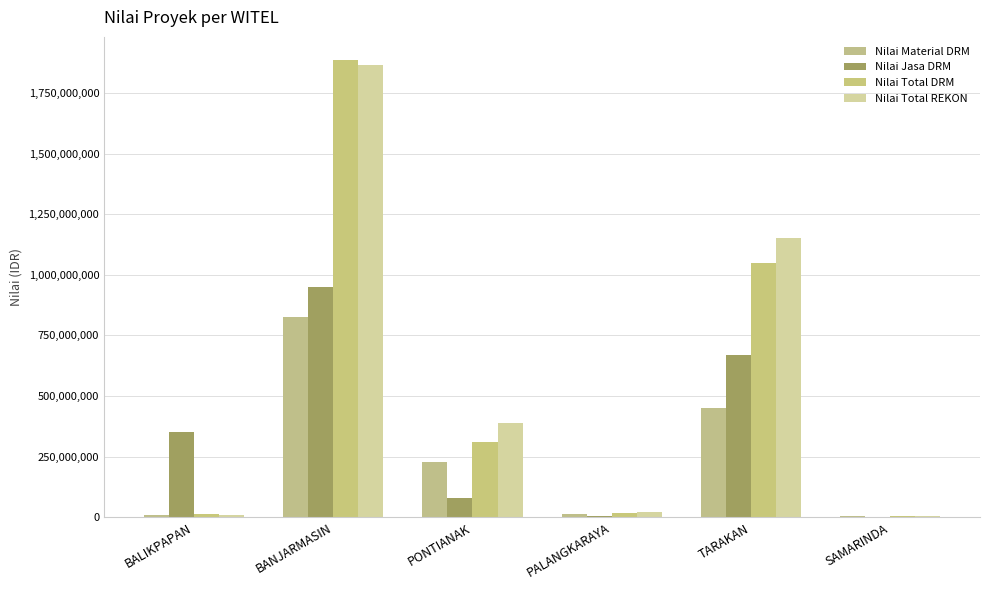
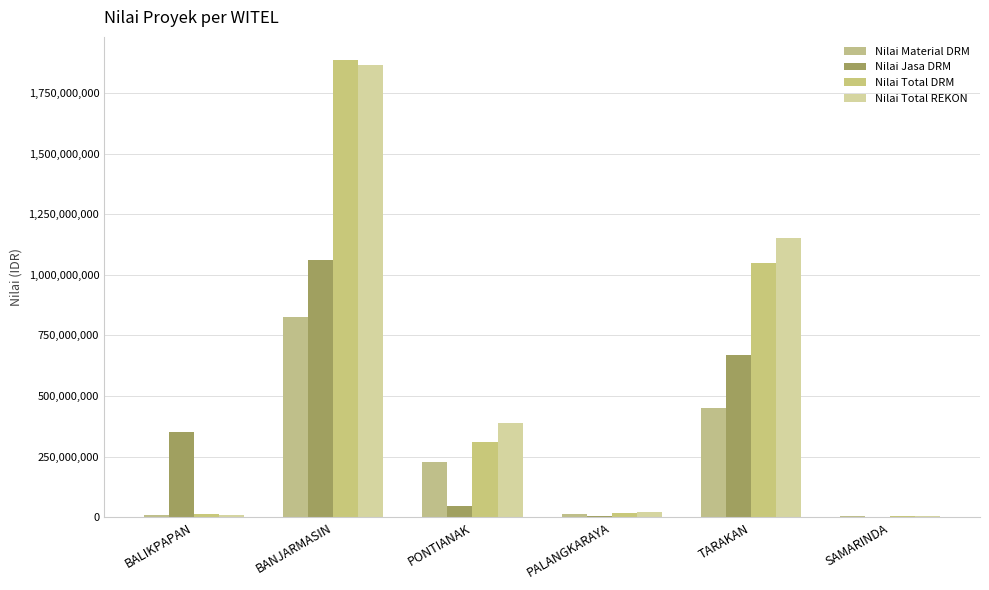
  {
    "Nilai Jasa DRM": {
      "BALIKPAPAN": "350,000,000",
-     "BANJARMASIN": "950,000,000",
-     "PONTIANAK": "80,000,000",
+     "BANJARMASIN": "1,060,000,000",
+     "PONTIANAK": "50,000,000",
      "TARAKAN": "670,000,000"
    }
  }
